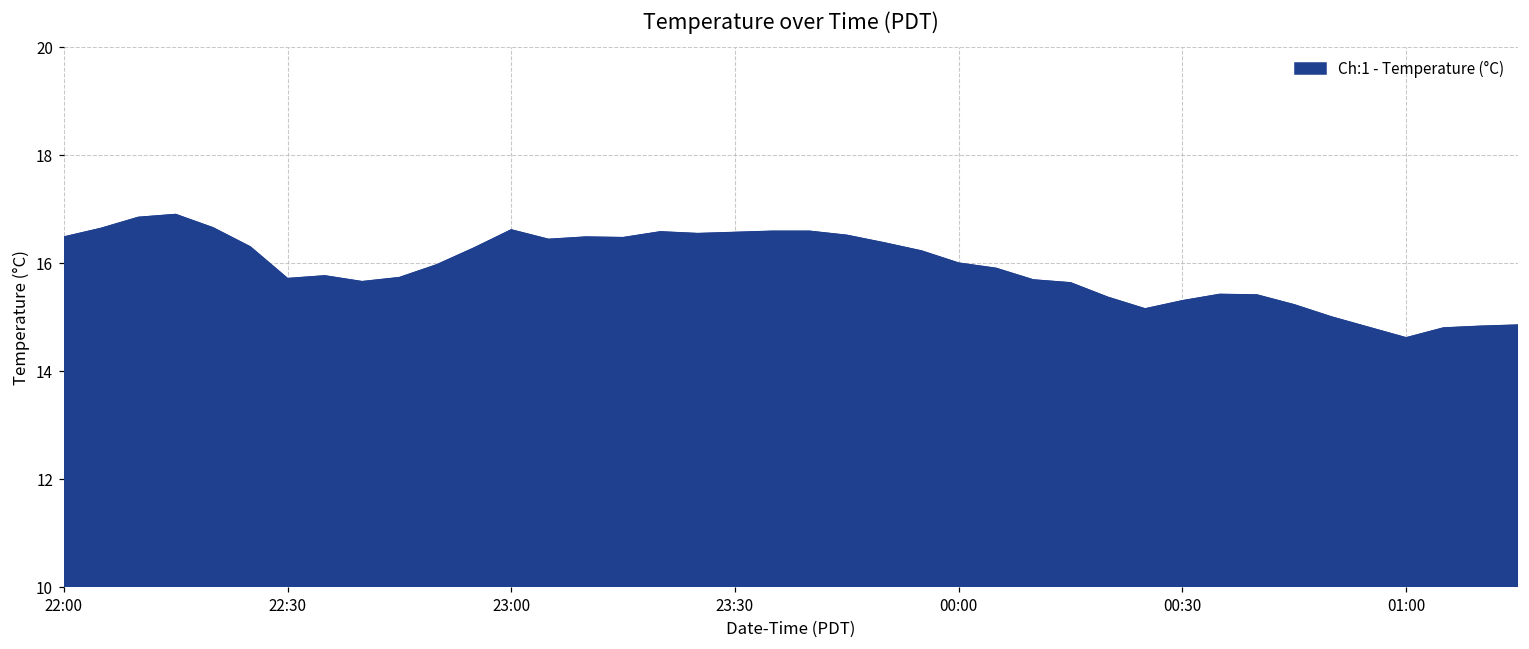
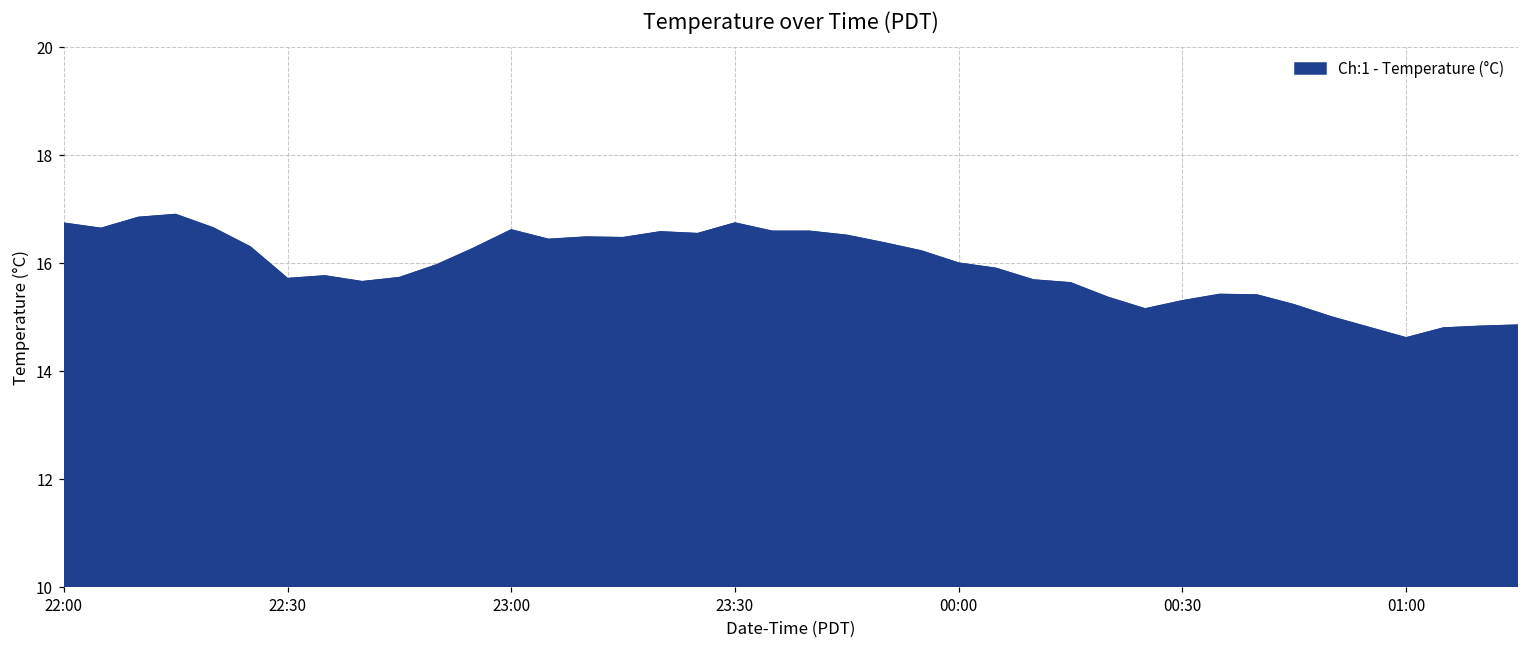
  {
-   "22:00": 16.5,
+   "22:00": 16.7,
    "22:30": 15.7,
    "23:00": 16.6,
-   "23:30": 16.6,
+   "23:30": 16.7,
    "00:00": 16.0,
    "00:30": 15.3,
    "01:00": 14.6
  }
